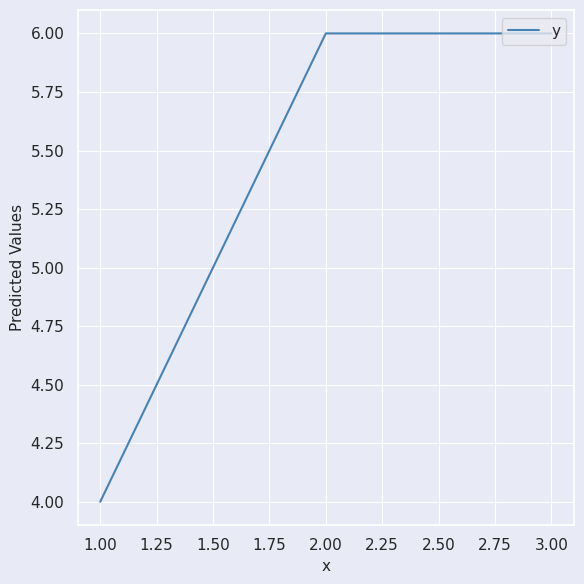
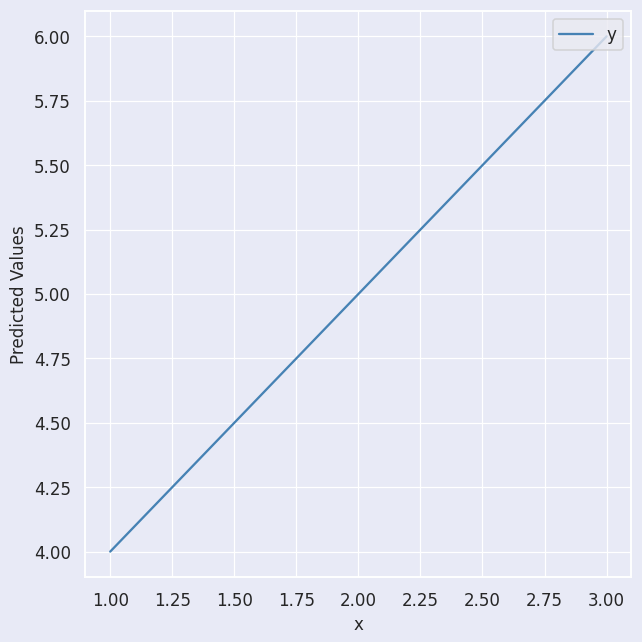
  {
    "1.00": 4,
-   "2.00": 6
+   "2.00": 5
  }
